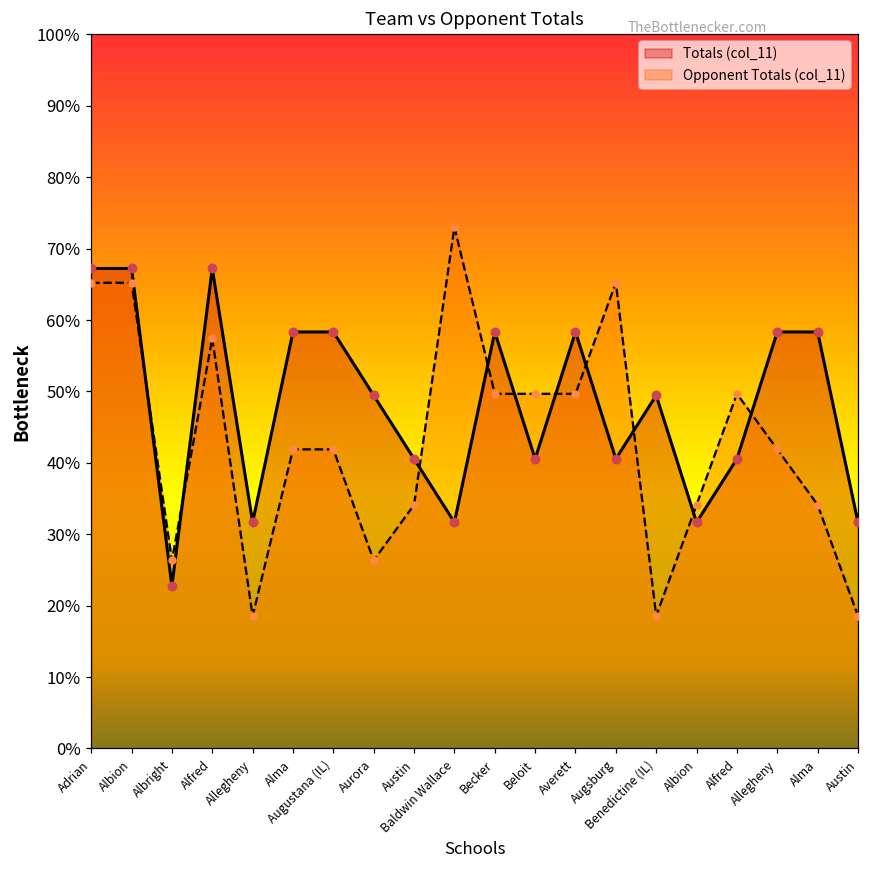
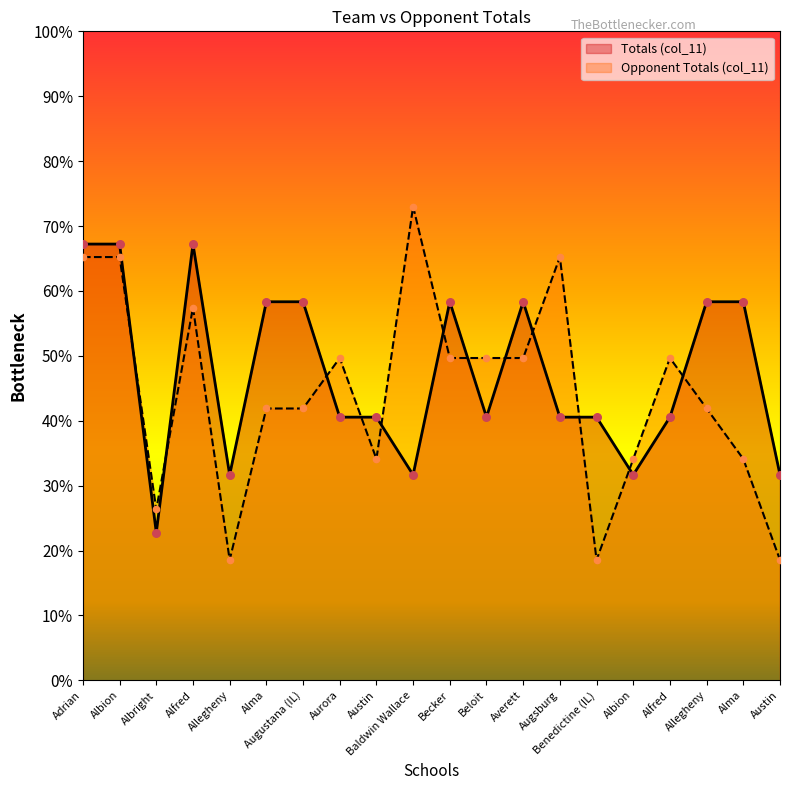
  {
    "Totals (col_11)": {
      "Adrian": "67%",
      "Albright": "23%",
      "Augustana (IL)": "58%",
-     "Aurora": "49%",
+     "Aurora": "41%",
      "Baldwin Wallace": "32%",
      "Becker": "58%",
      "Beloit": "41%",
      "Averett": "58%",
      "Augsburg": "41%",
-     "Benedictine (IL)": "49%"
+     "Benedictine (IL)": "41%"
    },
    "Opponent Totals (col_11)": {
      "Adrian": "65%",
      "Albright": "26%",
      "Augustana (IL)": "42%",
-     "Aurora": "26%",
+     "Aurora": "50%",
      "Baldwin Wallace": "73%",
      "Becker": "50%",
      "Beloit": "50%",
      "Averett": "50%",
      "Augsburg": "65%",
      "Benedictine (IL)": "19%"
    }
  }
